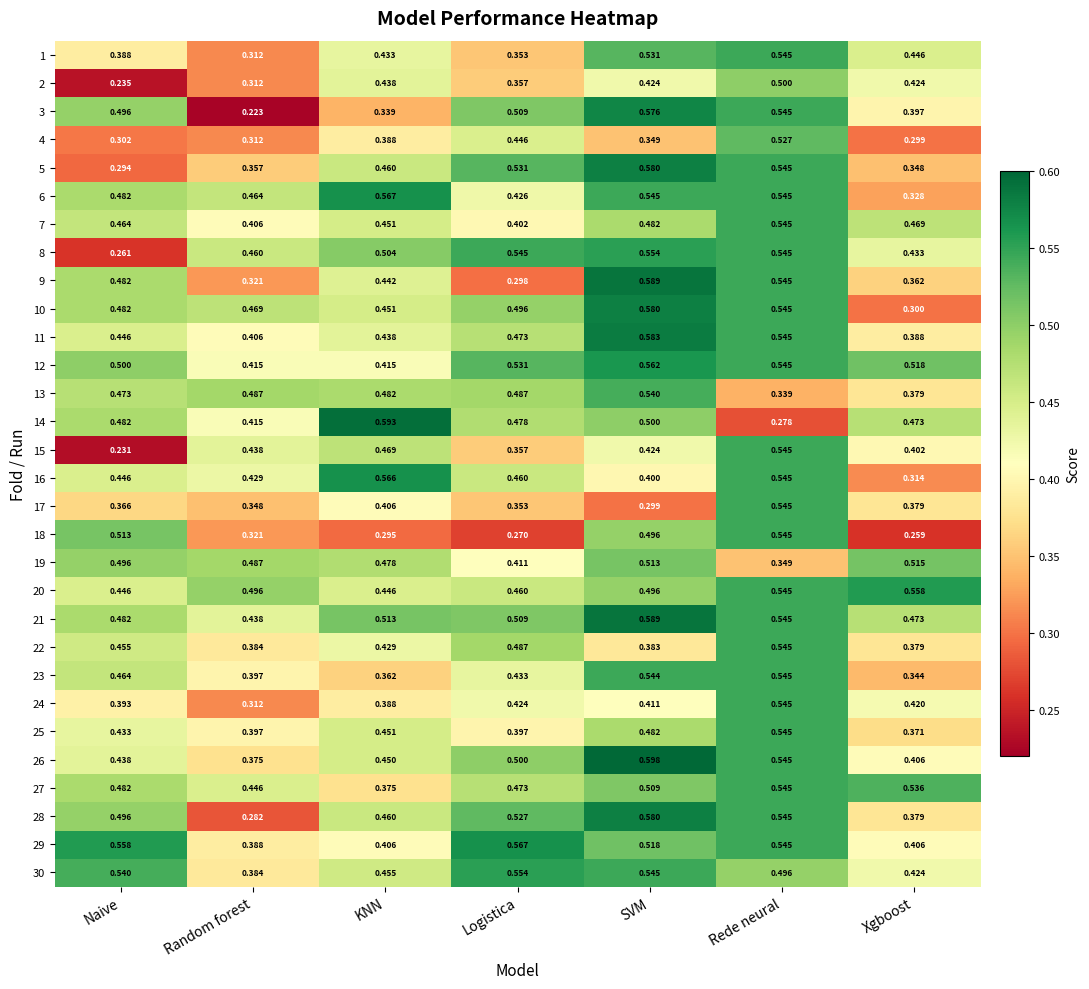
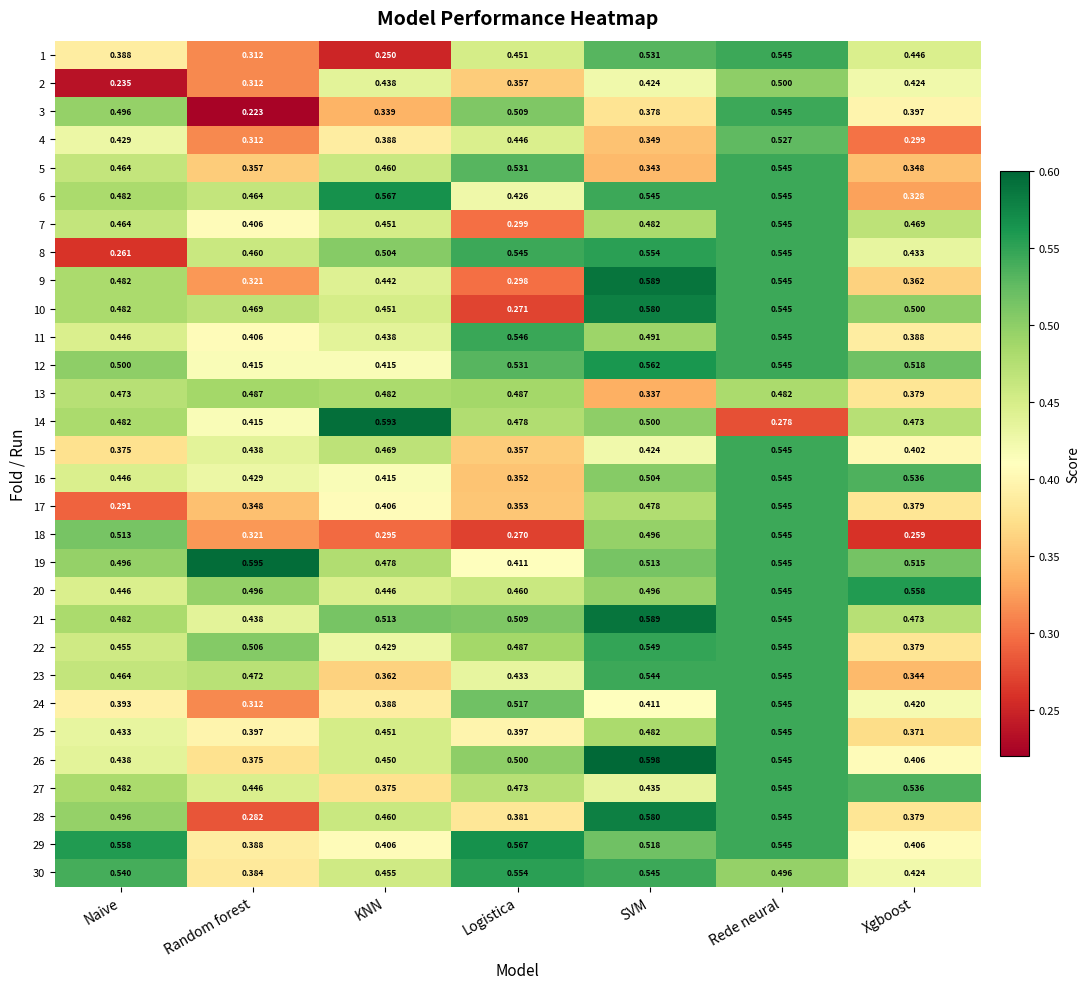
  {
    "1": {
      "Naive": 0.388,
      "Random forest": 0.312,
-     "KNN": 0.433,
-     "Logistica": 0.353,
+     "KNN": 0.250,
+     "Logistica": 0.451,
      "SVM": 0.531,
      "Rede neural": 0.545,
      "Xgboost": 0.446
    },
    "3": {
      "Naive": 0.496,
      "Random forest": 0.223,
      "KNN": 0.339,
      "Logistica": 0.509,
-     "SVM": 0.576,
+     "SVM": 0.378,
      "Rede neural": 0.545,
      "Xgboost": 0.397
    },
    "4": {
-     "Naive": 0.302,
+     "Naive": 0.429,
      "Random forest": 0.312,
      "KNN": 0.388,
      "Logistica": 0.446,
      "SVM": 0.349,
      "Rede neural": 0.527,
      "Xgboost": 0.299
    },
    "5": {
-     "Naive": 0.294,
+     "Naive": 0.464,
      "Random forest": 0.357,
      "KNN": 0.460,
      "Logistica": 0.531,
-     "SVM": 0.580,
+     "SVM": 0.343,
      "Rede neural": 0.545,
      "Xgboost": 0.348
    },
    "7": {
      "Naive": 0.464,
      "Random forest": 0.406,
      "KNN": 0.451,
-     "Logistica": 0.402,
+     "Logistica": 0.299,
      "SVM": 0.482,
      "Rede neural": 0.545,
      "Xgboost": 0.469
    },
    "10": {
      "Naive": 0.482,
      "Random forest": 0.469,
      "KNN": 0.451,
-     "Logistica": 0.496,
+     "Logistica": 0.271,
      "SVM": 0.580,
      "Rede neural": 0.545,
-     "Xgboost": 0.300
+     "Xgboost": 0.500
    },
    "11": {
      "Naive": 0.446,
      "Random forest": 0.406,
      "KNN": 0.438,
-     "Logistica": 0.473,
-     "SVM": 0.583,
+     "Logistica": 0.546,
+     "SVM": 0.491,
      "Rede neural": 0.545,
      "Xgboost": 0.388
    },
    "13": {
      "Naive": 0.473,
      "Random forest": 0.487,
      "KNN": 0.482,
      "Logistica": 0.487,
-     "SVM": 0.540,
-     "Rede neural": 0.339,
+     "SVM": 0.337,
+     "Rede neural": 0.482,
      "Xgboost": 0.379
    },
    "15": {
-     "Naive": 0.231,
+     "Naive": 0.375,
      "Random forest": 0.438,
      "KNN": 0.469,
      "Logistica": 0.357,
      "SVM": 0.424,
      "Rede neural": 0.545,
      "Xgboost": 0.402
    },
    "16": {
      "Naive": 0.446,
      "Random forest": 0.429,
-     "KNN": 0.566,
-     "Logistica": 0.460,
-     "SVM": 0.400,
+     "KNN": 0.415,
+     "Logistica": 0.352,
+     "SVM": 0.504,
      "Rede neural": 0.545,
-     "Xgboost": 0.314
+     "Xgboost": 0.536
    },
    "17": {
-     "Naive": 0.366,
+     "Naive": 0.291,
      "Random forest": 0.348,
      "KNN": 0.406,
      "Logistica": 0.353,
-     "SVM": 0.299,
+     "SVM": 0.478,
      "Rede neural": 0.545,
      "Xgboost": 0.379
    },
    "19": {
      "Naive": 0.496,
-     "Random forest": 0.487,
+     "Random forest": 0.595,
      "KNN": 0.478,
      "Logistica": 0.411,
      "SVM": 0.513,
-     "Rede neural": 0.349,
+     "Rede neural": 0.545,
      "Xgboost": 0.515
    },
    "22": {
      "Naive": 0.455,
-     "Random forest": 0.384,
+     "Random forest": 0.506,
      "KNN": 0.429,
      "Logistica": 0.487,
-     "SVM": 0.383,
+     "SVM": 0.549,
      "Rede neural": 0.545,
      "Xgboost": 0.379
    },
    "23": {
      "Naive": 0.464,
-     "Random forest": 0.397,
+     "Random forest": 0.472,
      "KNN": 0.362,
      "Logistica": 0.433,
      "SVM": 0.544,
      "Rede neural": 0.545,
      "Xgboost": 0.344
    },
    "24": {
      "Naive": 0.393,
      "Random forest": 0.312,
      "KNN": 0.388,
-     "Logistica": 0.424,
+     "Logistica": 0.517,
      "SVM": 0.411,
      "Rede neural": 0.545,
      "Xgboost": 0.420
    },
    "27": {
      "Naive": 0.482,
      "Random forest": 0.446,
      "KNN": 0.375,
      "Logistica": 0.473,
-     "SVM": 0.509,
+     "SVM": 0.435,
      "Rede neural": 0.545,
      "Xgboost": 0.536
    },
    "28": {
      "Naive": 0.496,
      "Random forest": 0.282,
      "KNN": 0.460,
-     "Logistica": 0.527,
+     "Logistica": 0.381,
      "SVM": 0.580,
      "Rede neural": 0.545,
      "Xgboost": 0.379
    }
  }
